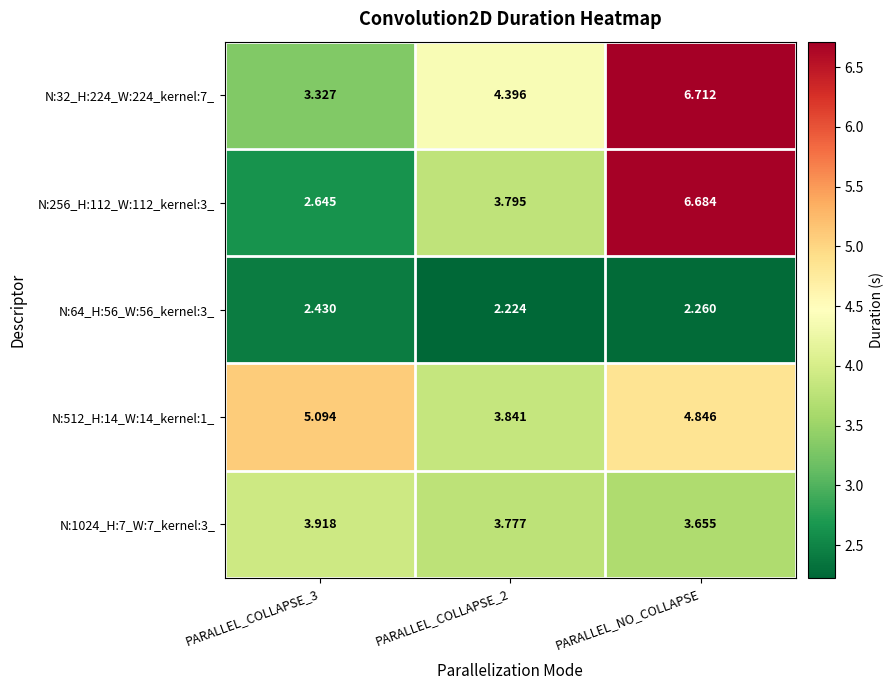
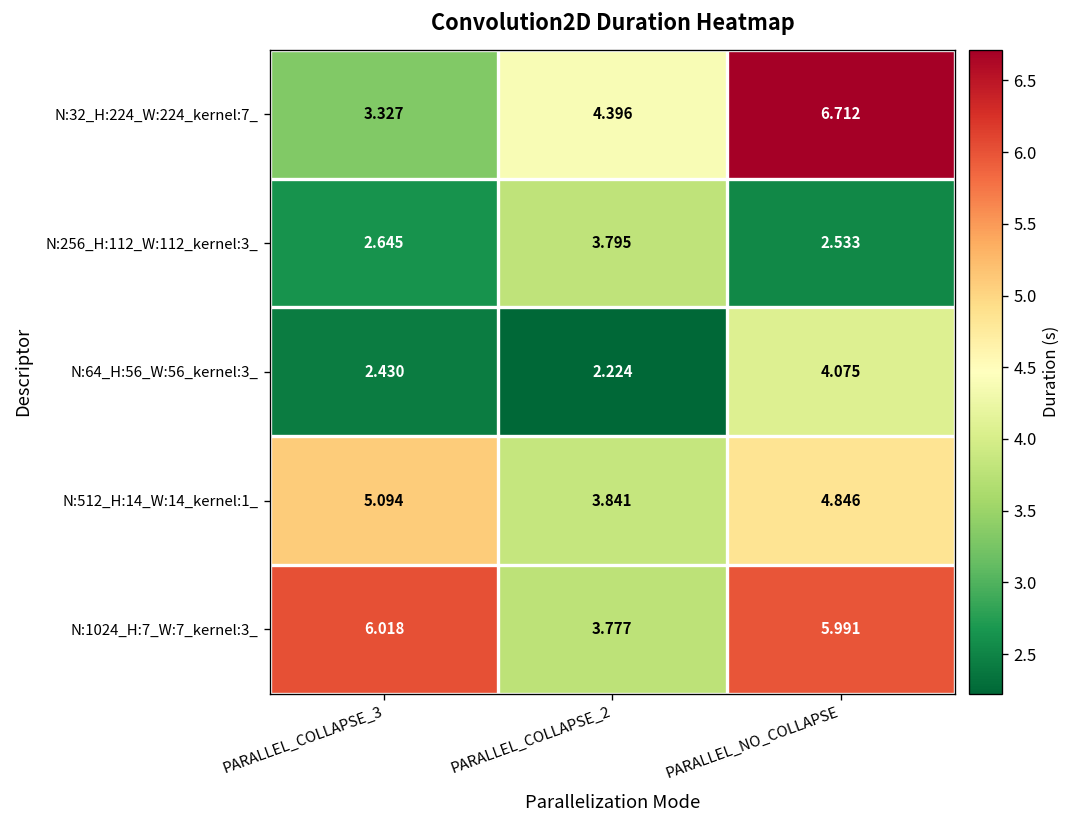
  {
    "N:32_H:224_W:224_kernel:7_": {
      "PARALLEL_COLLAPSE_3": 3.327,
      "PARALLEL_COLLAPSE_2": 4.396,
      "PARALLEL_NO_COLLAPSE": 6.712
    },
    "N:256_H:112_W:112_kernel:3_": {
      "PARALLEL_COLLAPSE_3": 2.645,
      "PARALLEL_COLLAPSE_2": 3.795,
-     "PARALLEL_NO_COLLAPSE": 6.684
+     "PARALLEL_NO_COLLAPSE": 2.533
    },
    "N:64_H:56_W:56_kernel:3_": {
      "PARALLEL_COLLAPSE_3": 2.430,
      "PARALLEL_COLLAPSE_2": 2.224,
-     "PARALLEL_NO_COLLAPSE": 2.260
+     "PARALLEL_NO_COLLAPSE": 4.075
    },
    "N:512_H:14_W:14_kernel:1_": {
      "PARALLEL_COLLAPSE_3": 5.094,
      "PARALLEL_COLLAPSE_2": 3.841,
      "PARALLEL_NO_COLLAPSE": 4.846
    },
    "N:1024_H:7_W:7_kernel:3_": {
-     "PARALLEL_COLLAPSE_3": 3.918,
+     "PARALLEL_COLLAPSE_3": 6.018,
      "PARALLEL_COLLAPSE_2": 3.777,
-     "PARALLEL_NO_COLLAPSE": 3.655
+     "PARALLEL_NO_COLLAPSE": 5.991
    }
  }
